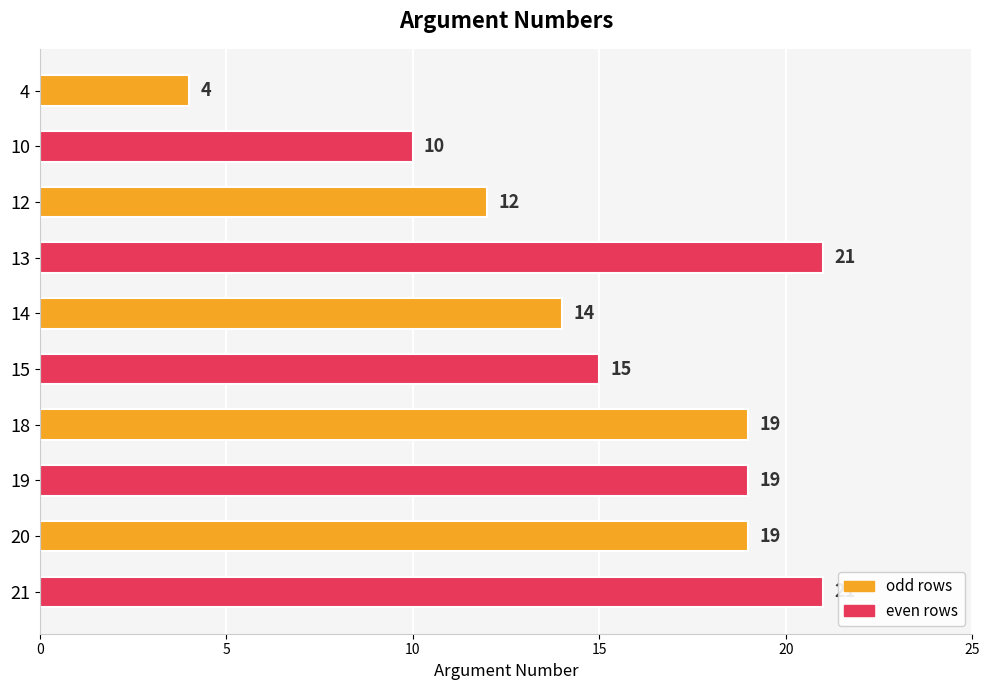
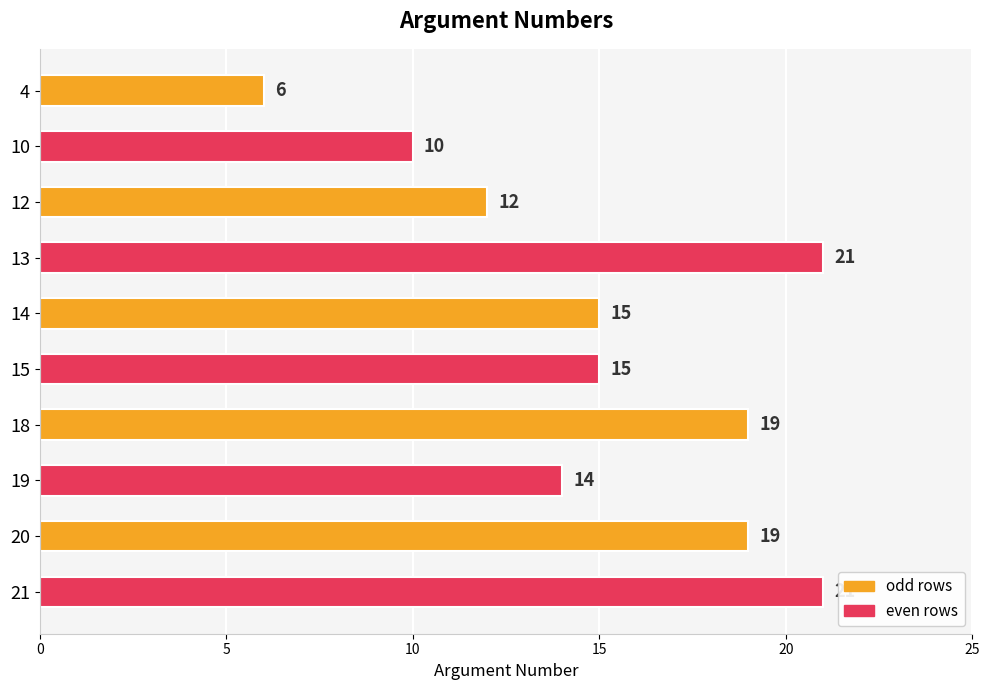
  {
-   "4": 4,
+   "4": 6,
    "10": 10,
    "12": 12,
    "13": 21,
-   "14": 14,
+   "14": 15,
    "15": 15,
    "18": 19,
-   "19": 19,
+   "19": 14,
    "20": 19
  }
